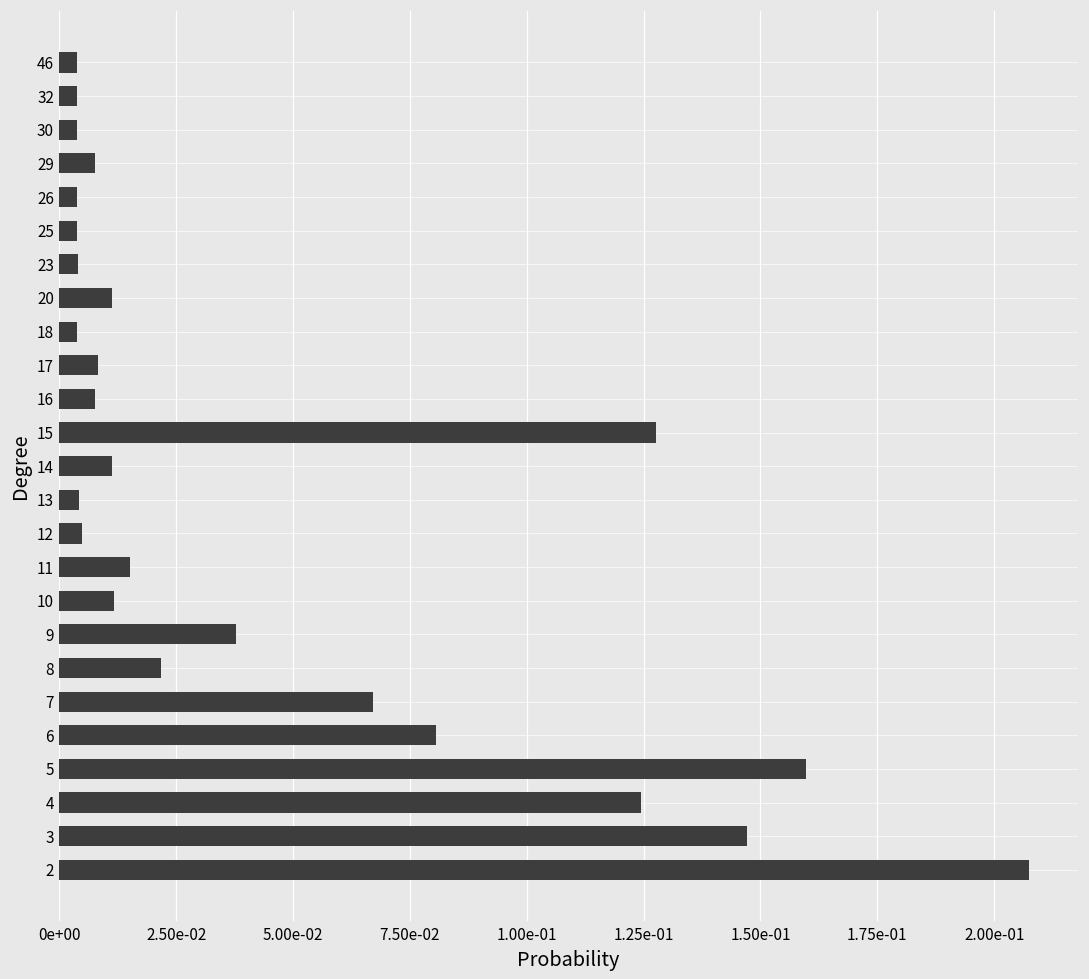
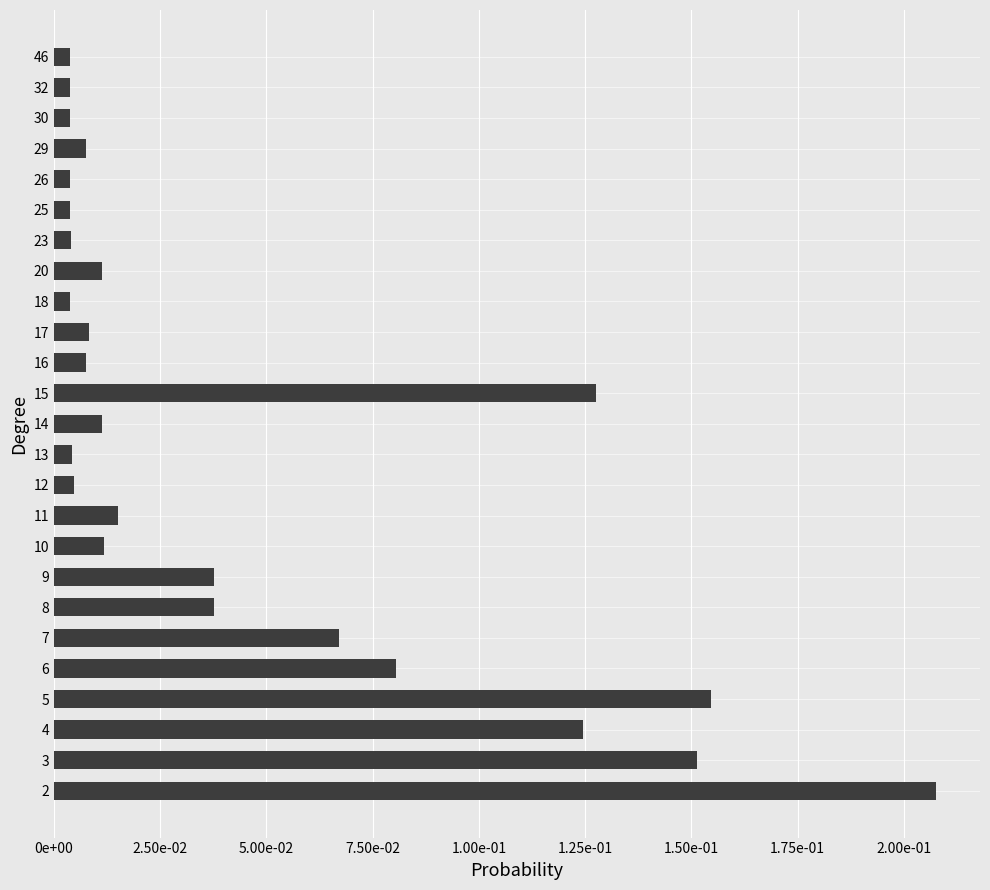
  {
    "46": 0.004,
    "32": 0.004,
    "30": 0.004,
    "29": 0.008,
    "26": 0.004,
    "25": 0.004,
    "23": 0.004,
    "20": 0.011,
    "18": 0.004,
    "17": 0.008,
    "16": 0.008,
    "15": 0.128,
    "14": 0.011,
    "13": 0.004,
    "12": 0.005,
    "11": 0.015,
    "10": 0.012,
    "9": 0.038,
-   "8": 0.022,
+   "8": 0.038,
    "7": 0.067,
    "6": 0.080,
-   "5": 0.160,
+   "5": 0.155,
    "4": 0.125,
-   "3": 0.147,
+   "3": 0.151,
    "2": 0.208
  }
